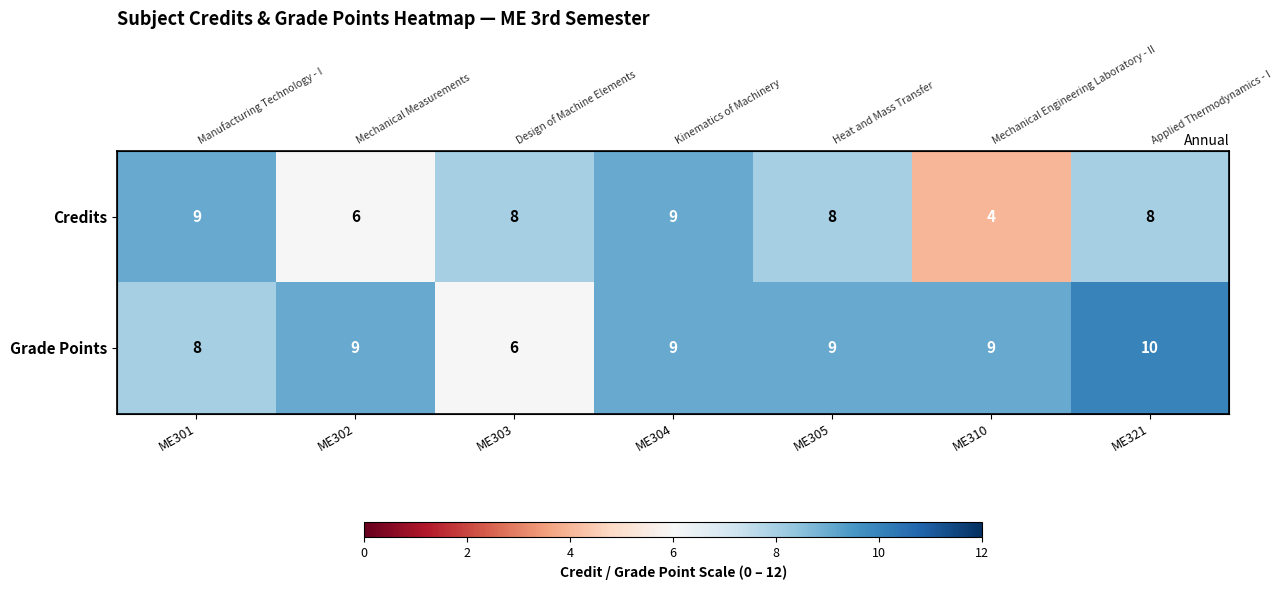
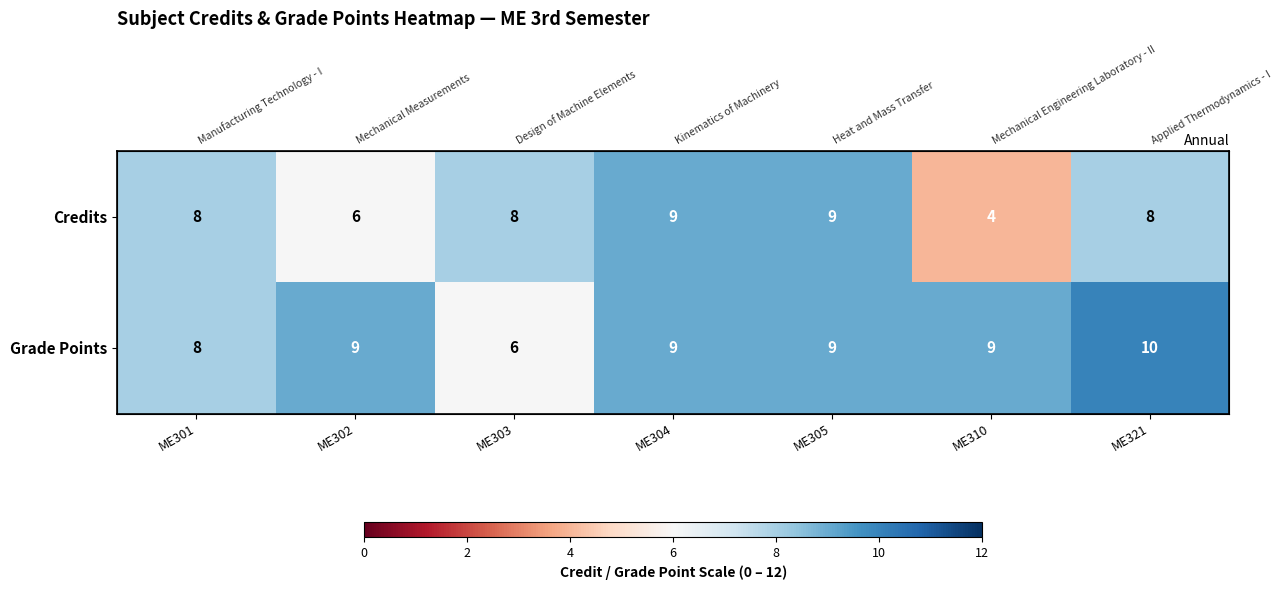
  {
    "Credits": {
-     "ME301": 9,
+     "ME301": 8,
      "ME302": 6,
      "ME303": 8,
      "ME304": 9,
-     "ME305": 8,
+     "ME305": 9,
      "ME310": 4,
      "ME321": 8
    },
    "Grade Points": {
      "ME301": 8,
      "ME302": 9,
      "ME303": 6,
      "ME304": 9,
      "ME305": 9,
      "ME310": 9,
      "ME321": 10
    }
  }
